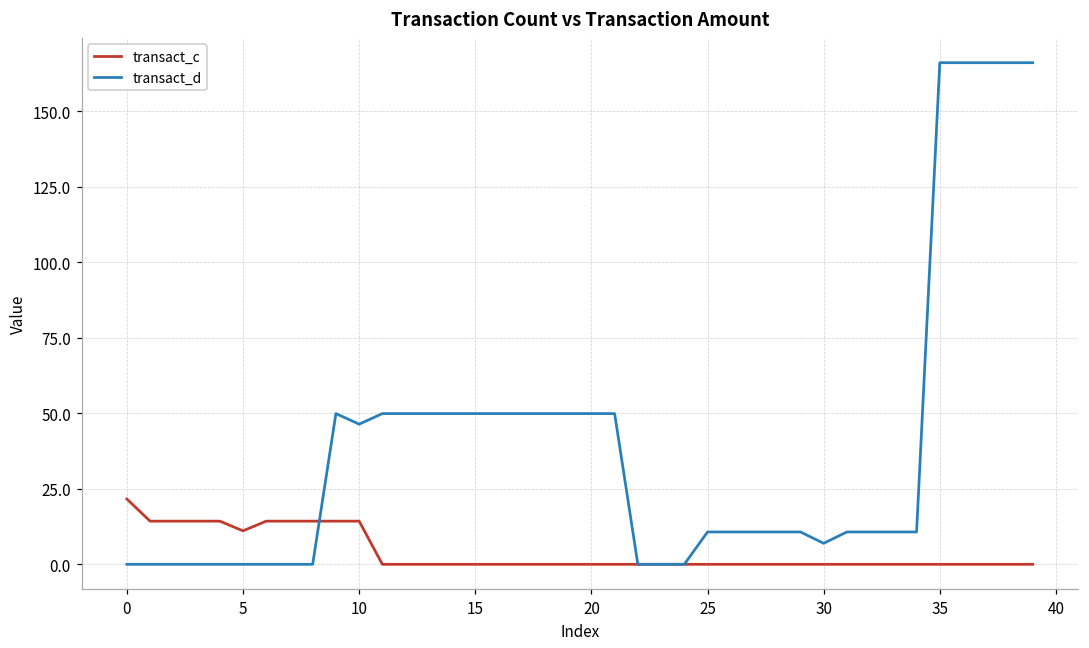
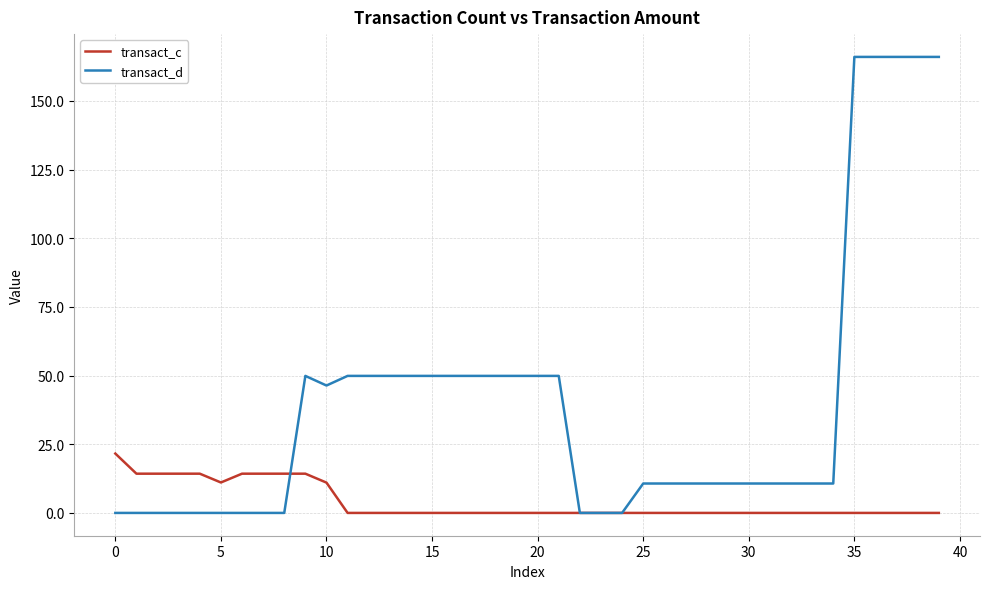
  {
    "transact_c": {
      "0": 22,
      "5": 11,
-     "10": 14,
+     "10": 11,
      "15": 0,
      "20": 0,
      "25": 0,
      "30": 0,
      "35": 0
    },
    "transact_d": {
      "0": 0,
      "5": 0,
      "10": 46,
      "15": 50,
      "20": 50,
      "25": 11,
-     "30": 7,
+     "30": 11,
      "35": 166
    }
  }
